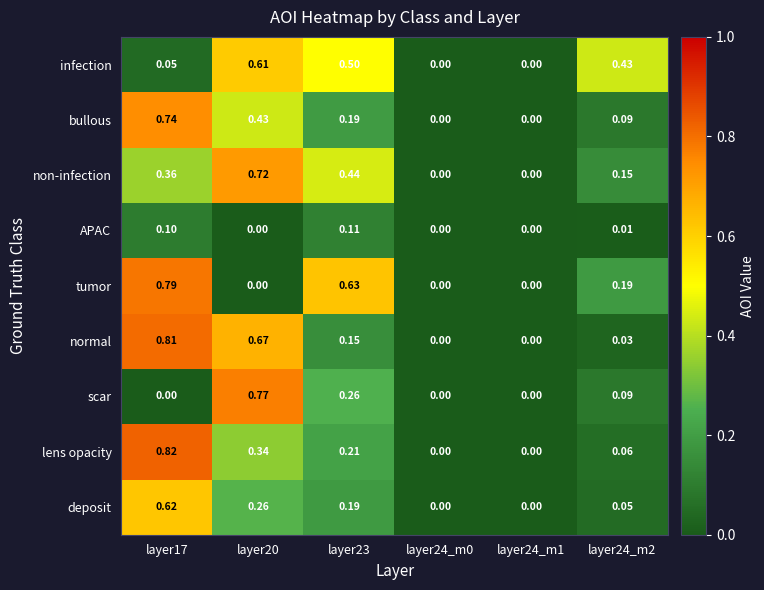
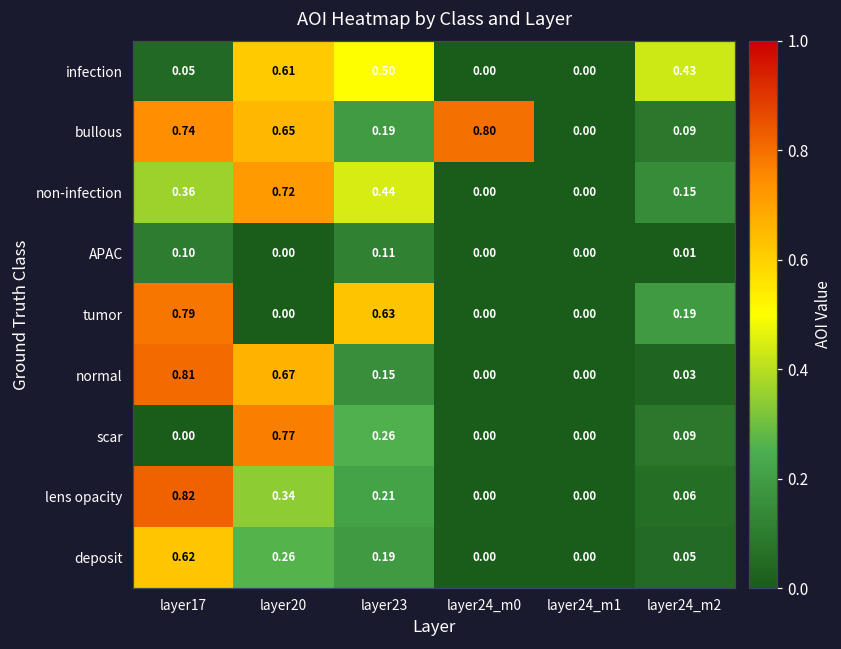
  {
    "infection": {
      "layer17": 0.05,
      "layer20": 0.61,
      "layer23": 0.50,
      "layer24_m0": 0.00,
      "layer24_m1": 0.00,
      "layer24_m2": 0.43
    },
    "bullous": {
      "layer17": 0.74,
-     "layer20": 0.43,
+     "layer20": 0.65,
      "layer23": 0.19,
-     "layer24_m0": 0.00,
+     "layer24_m0": 0.80,
      "layer24_m1": 0.00,
      "layer24_m2": 0.09
    },
    "non-infection": {
      "layer17": 0.36,
      "layer20": 0.72,
      "layer23": 0.44,
      "layer24_m0": 0.00,
      "layer24_m1": 0.00,
      "layer24_m2": 0.15
    },
    "APAC": {
      "layer17": 0.10,
      "layer20": 0.00,
      "layer23": 0.11,
      "layer24_m0": 0.00,
      "layer24_m1": 0.00,
      "layer24_m2": 0.01
    },
    "tumor": {
      "layer17": 0.79,
      "layer20": 0.00,
      "layer23": 0.63,
      "layer24_m0": 0.00,
      "layer24_m1": 0.00,
      "layer24_m2": 0.19
    },
    "normal": {
      "layer17": 0.81,
      "layer20": 0.67,
      "layer23": 0.15,
      "layer24_m0": 0.00,
      "layer24_m1": 0.00,
      "layer24_m2": 0.03
    },
    "scar": {
      "layer17": 0.00,
      "layer20": 0.77,
      "layer23": 0.26,
      "layer24_m0": 0.00,
      "layer24_m1": 0.00,
      "layer24_m2": 0.09
    },
    "lens opacity": {
      "layer17": 0.82,
      "layer20": 0.34,
      "layer23": 0.21,
      "layer24_m0": 0.00,
      "layer24_m1": 0.00,
      "layer24_m2": 0.06
    },
    "deposit": {
      "layer17": 0.62,
      "layer20": 0.26,
      "layer23": 0.19,
      "layer24_m0": 0.00,
      "layer24_m1": 0.00,
      "layer24_m2": 0.05
    }
  }
